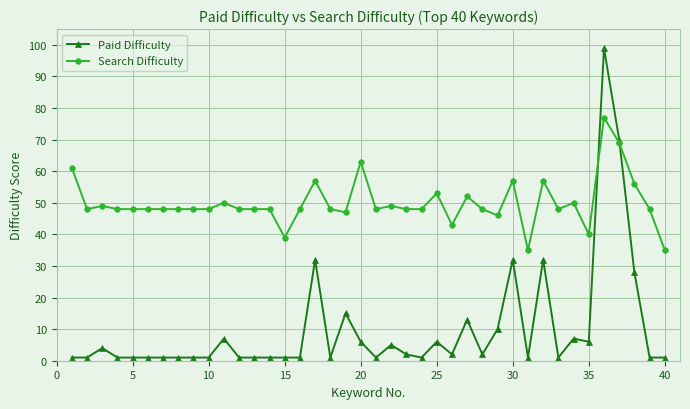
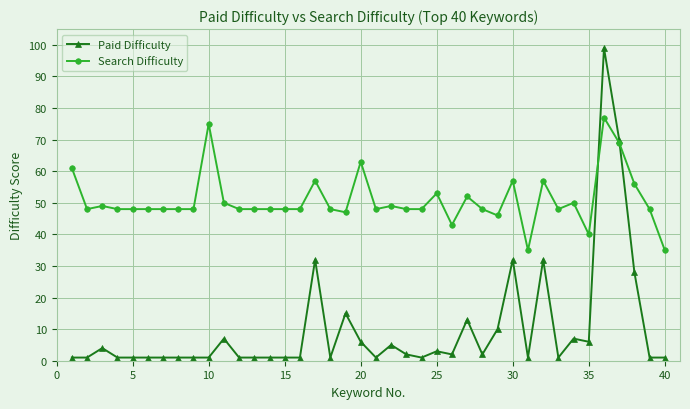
  {
    "Paid Difficulty": {
      "5": 1,
      "10": 1,
      "15": 1,
      "20": 6,
-     "25": 6,
+     "25": 3,
      "30": 32,
      "35": 6,
      "40": 1
    },
    "Search Difficulty": {
      "5": 48,
-     "10": 48,
-     "15": 39,
+     "10": 75,
+     "15": 48,
      "20": 63,
      "25": 53,
      "30": 57,
      "35": 40,
      "40": 35
    }
  }
